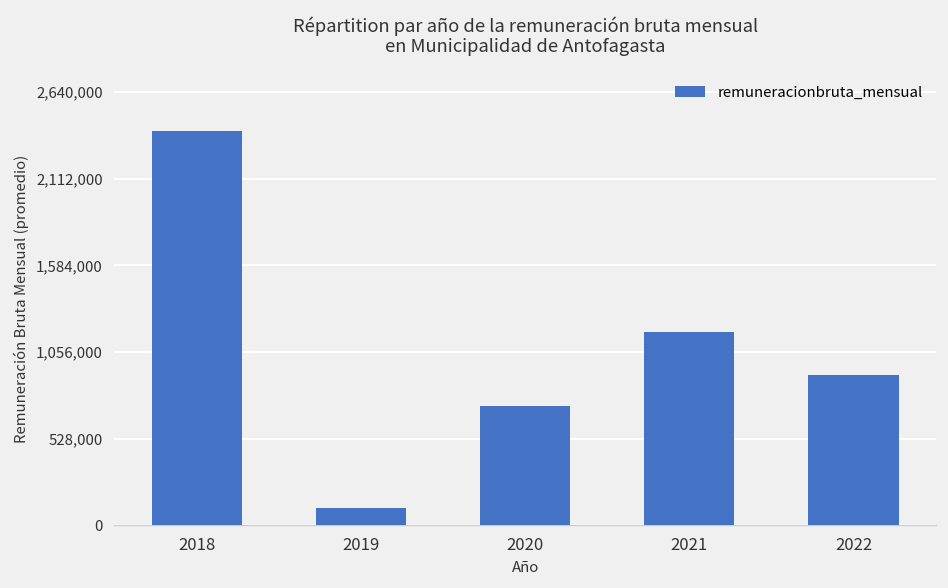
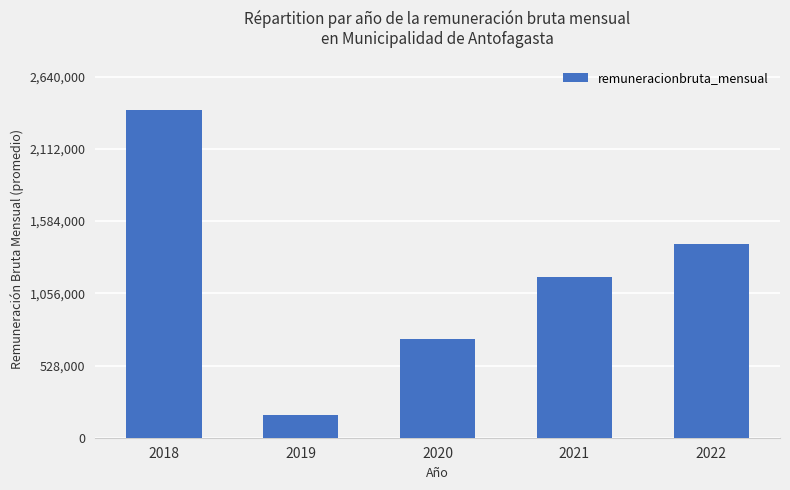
  {
    "2018": "2,400,000",
-   "2019": "100,000",
+   "2019": "170,000",
    "2020": "720,000",
    "2021": "1,180,000",
-   "2022": "920,000"
+   "2022": "1,420,000"
  }
